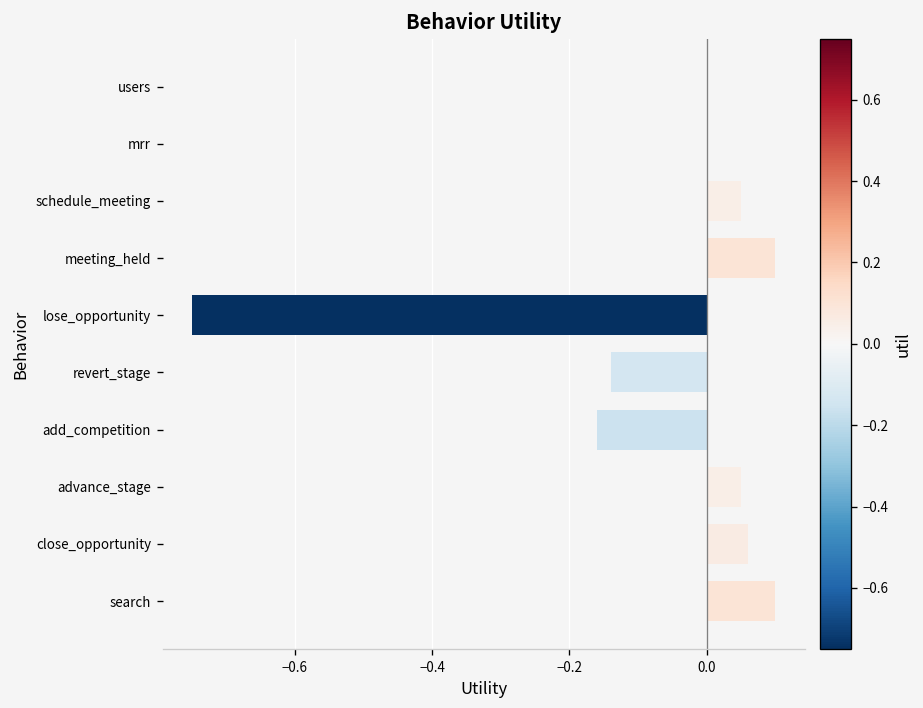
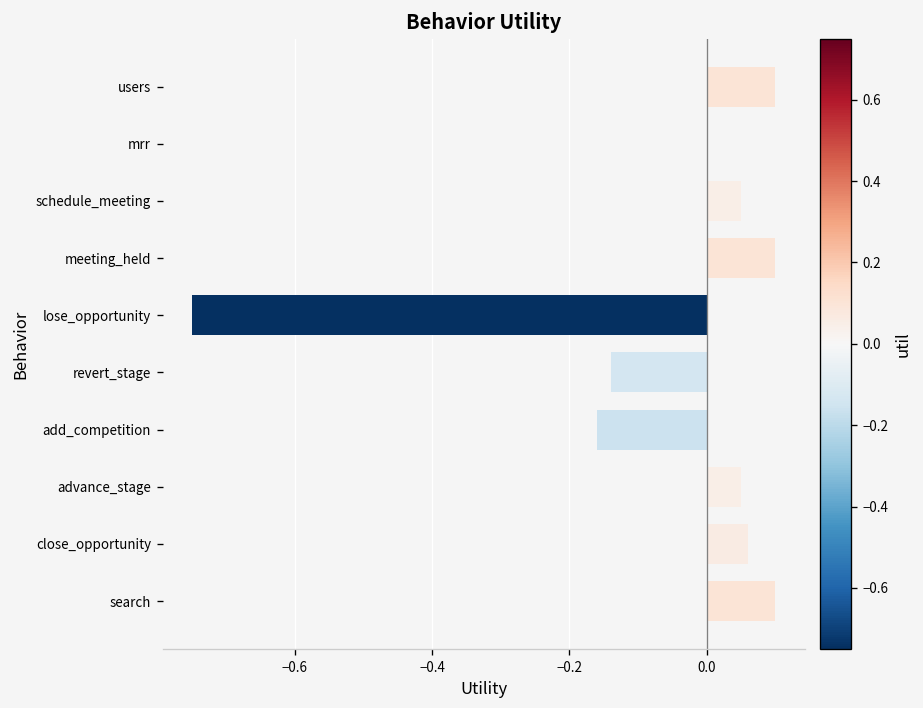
  {
-   "users": 0.0,
+   "users": 0.1,
    "schedule_meeting": 0.05,
    "meeting_held": 0.1,
    "lose_opportunity": -0.75,
    "revert_stage": -0.14,
    "add_competition": -0.16,
    "advance_stage": 0.05,
    "close_opportunity": 0.06,
    "search": 0.1
  }
